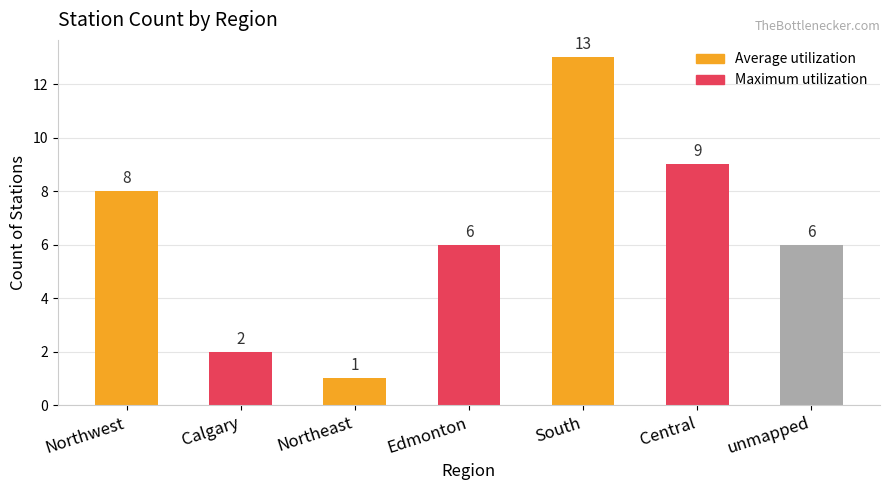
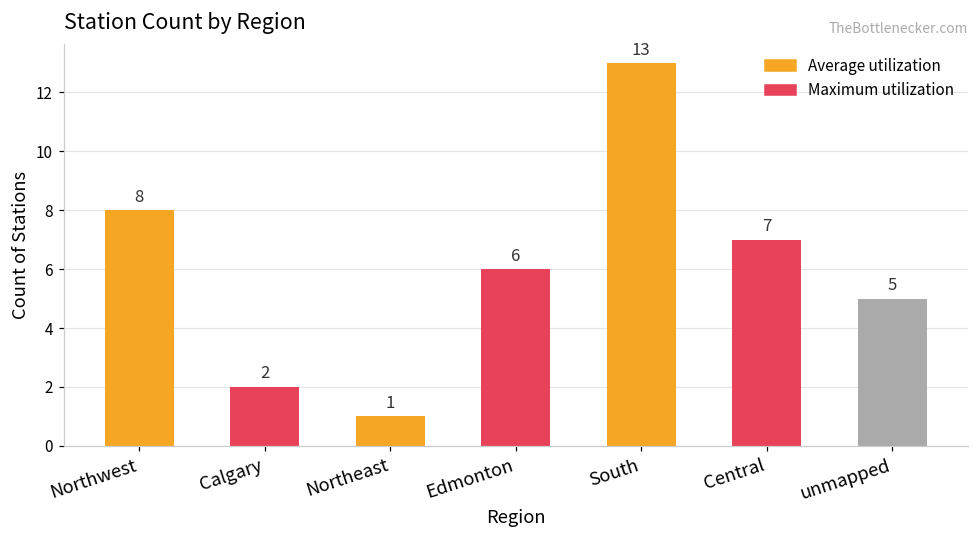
  {
    "Northwest": 8,
    "Calgary": 2,
    "Northeast": 1,
    "Edmonton": 6,
    "South": 13,
-   "Central": 9,
-   "unmapped": 6
+   "Central": 7,
+   "unmapped": 5
  }
